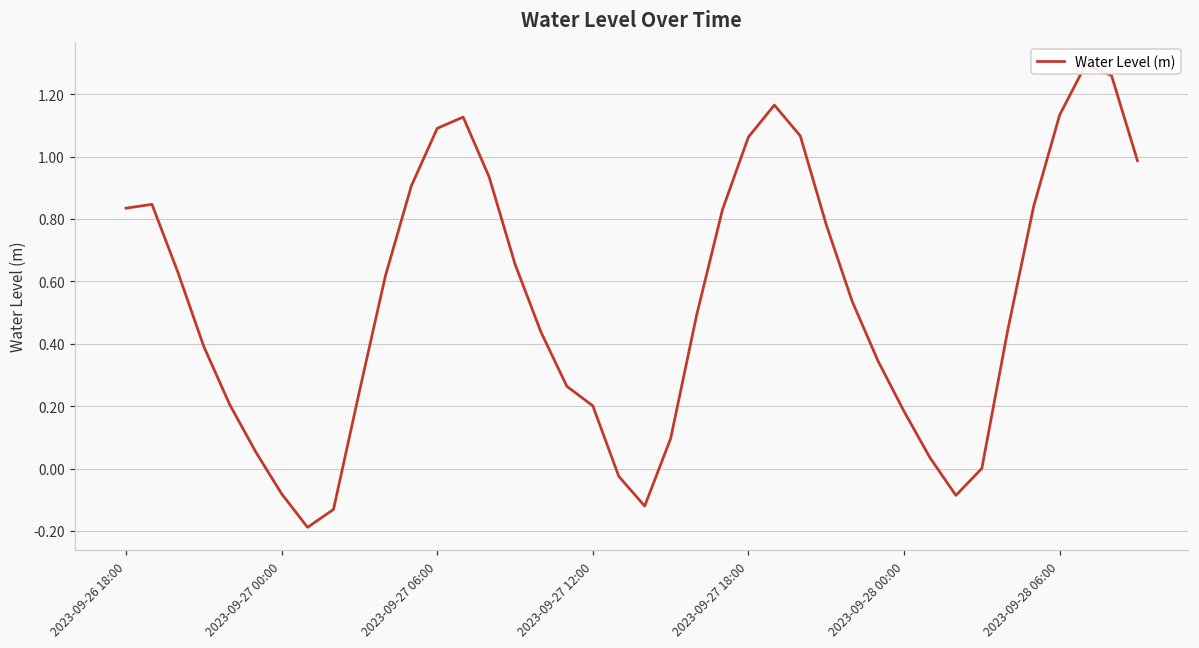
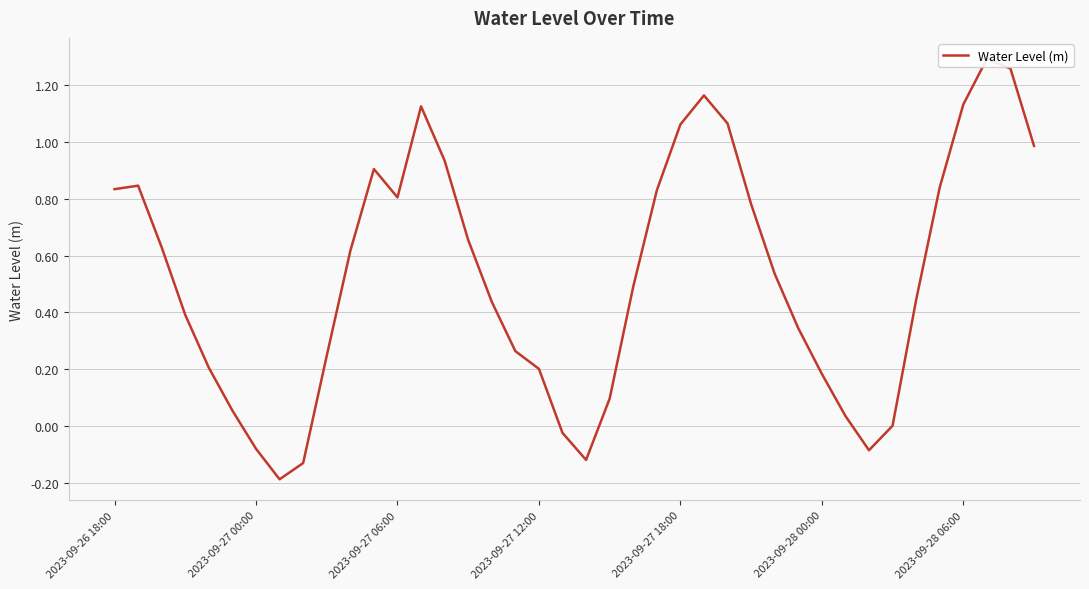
  {
    "2023-09-26 18:00": 0.83,
    "2023-09-27 00:00": -0.08,
-   "2023-09-27 06:00": 1.09,
+   "2023-09-27 06:00": 0.81,
    "2023-09-27 12:00": 0.20,
    "2023-09-27 18:00": 1.06,
    "2023-09-28 00:00": 0.18,
    "2023-09-28 06:00": 1.13
  }
